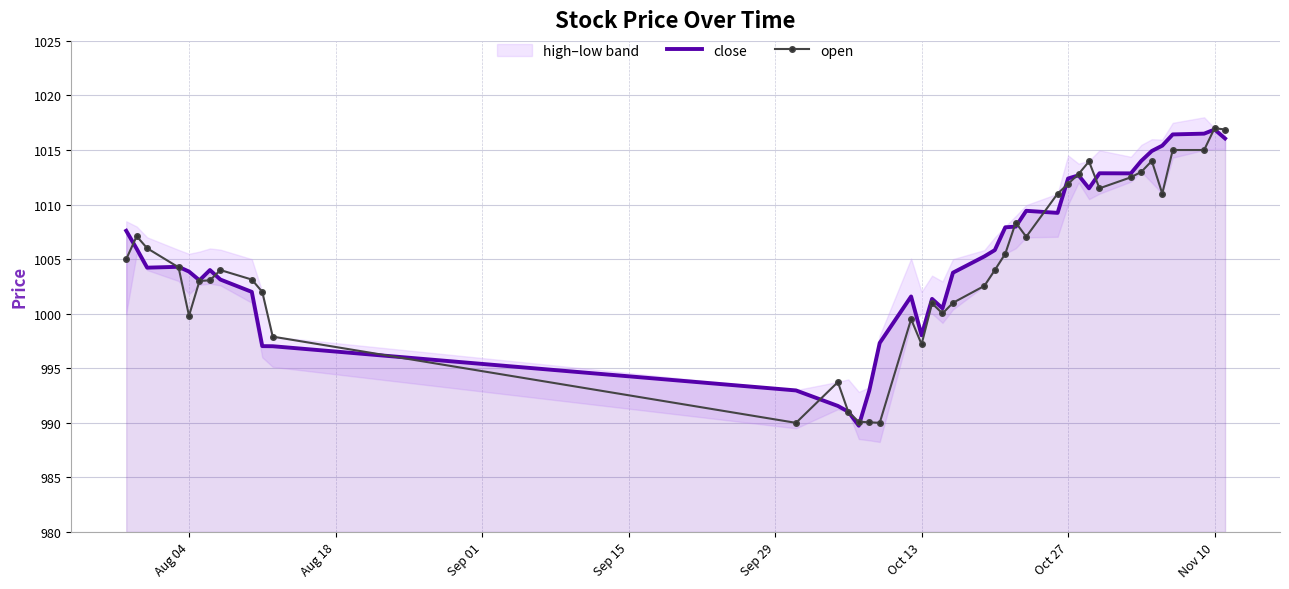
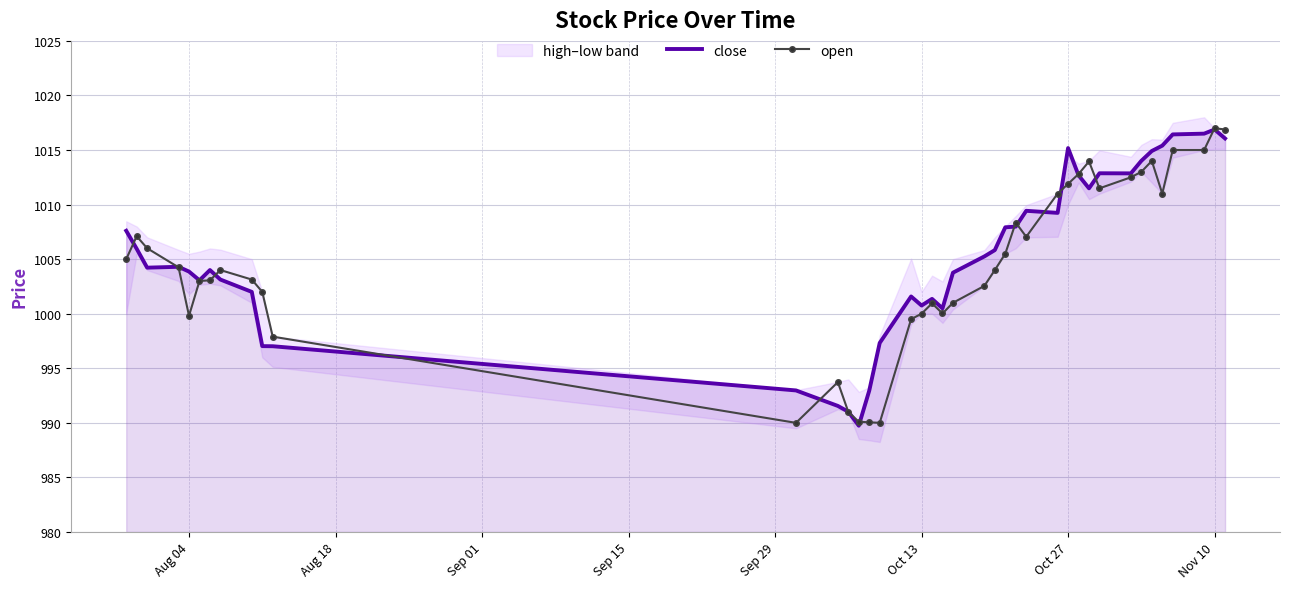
  {
    "close": {
      "Aug 04": 1003.9,
-     "Oct 13": 998.0,
-     "Oct 27": 1012.4
+     "Oct 13": 1000.8,
+     "Oct 27": 1015.2
    },
    "open": {
      "Aug 04": 999.8,
-     "Oct 13": 997.2,
+     "Oct 13": 1000.0,
      "Oct 27": 1011.9
    }
  }
